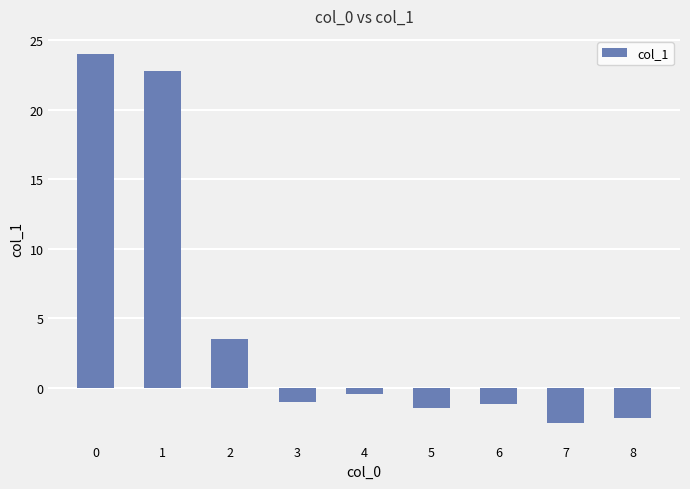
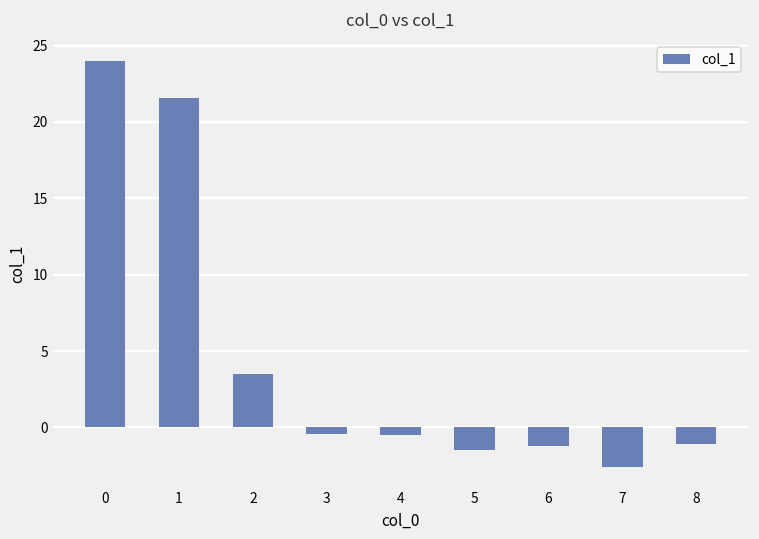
  {
    "0": 24.0,
-   "1": 22.8,
+   "1": 21.6,
    "2": 3.5,
-   "3": -1.0,
+   "3": -0.4,
    "4": -0.5,
    "5": -1.5,
    "6": -1.2,
    "7": -2.6,
-   "8": -2.2
+   "8": -1.1
  }
